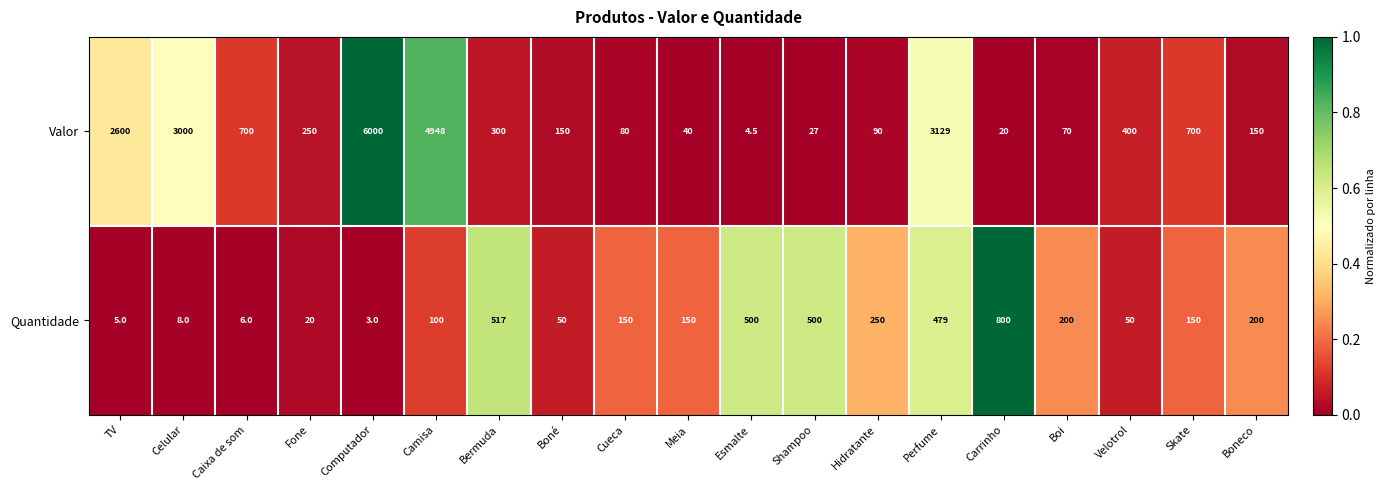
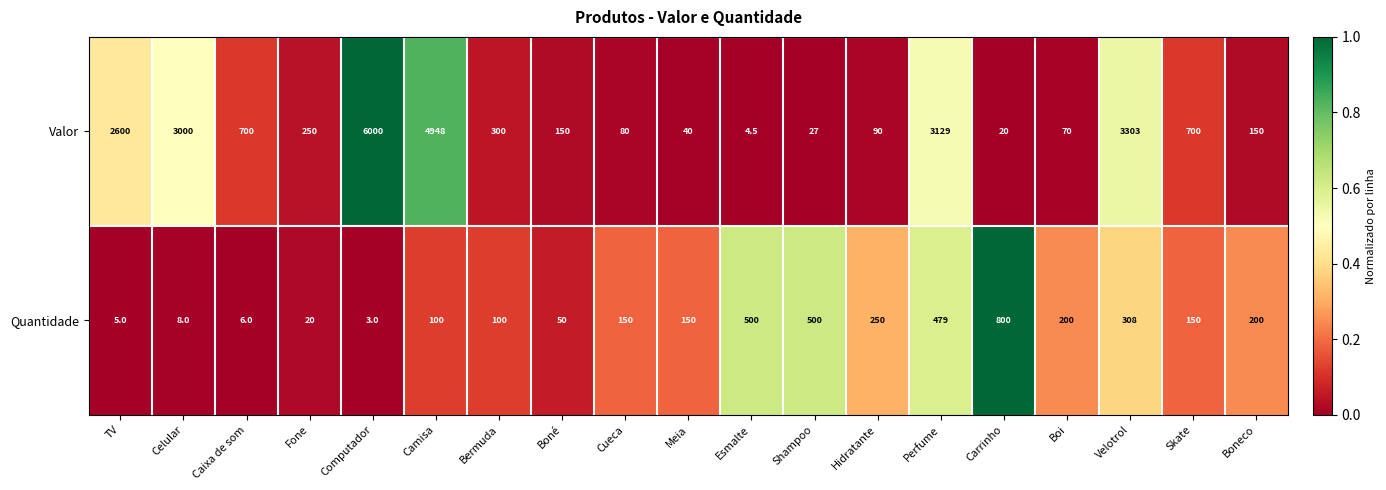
  {
    "Valor": {
      "TV": 2600,
      "Celular": 3000,
      "Caixa de som": 700,
      "Fone": 250,
      "Computador": 6000,
      "Camisa": 4948,
      "Bermuda": 300,
      "Boné": 150,
      "Cueca": 80,
      "Meia": 40,
      "Esmalte": 4.5,
      "Shampoo": 27,
      "Hidratante": 90,
      "Perfume": 3129,
      "Carrinho": 20,
      "Boi": 70,
-     "Velotrol": 400,
+     "Velotrol": 3303,
      "Skate": 700,
      "Boneco": 150
    },
    "Quantidade": {
      "TV": 5.0,
      "Celular": 8.0,
      "Caixa de som": 6.0,
      "Fone": 20,
      "Computador": 3.0,
      "Camisa": 100,
-     "Bermuda": 517,
+     "Bermuda": 100,
      "Boné": 50,
      "Cueca": 150,
      "Meia": 150,
      "Esmalte": 500,
      "Shampoo": 500,
      "Hidratante": 250,
      "Perfume": 479,
      "Carrinho": 800,
      "Boi": 200,
-     "Velotrol": 50,
+     "Velotrol": 308,
      "Skate": 150,
      "Boneco": 200
    }
  }
